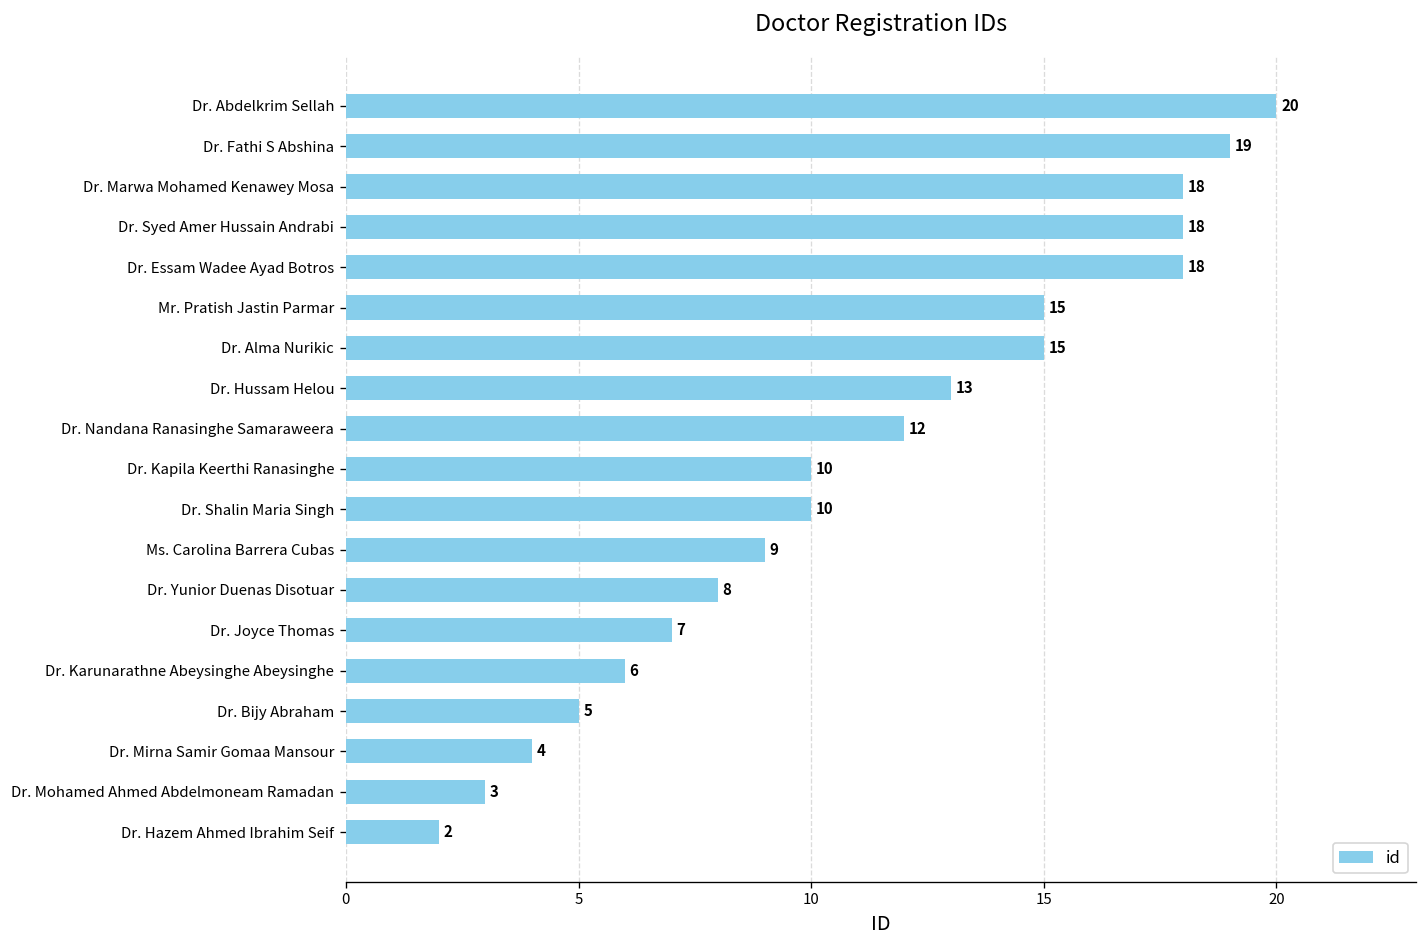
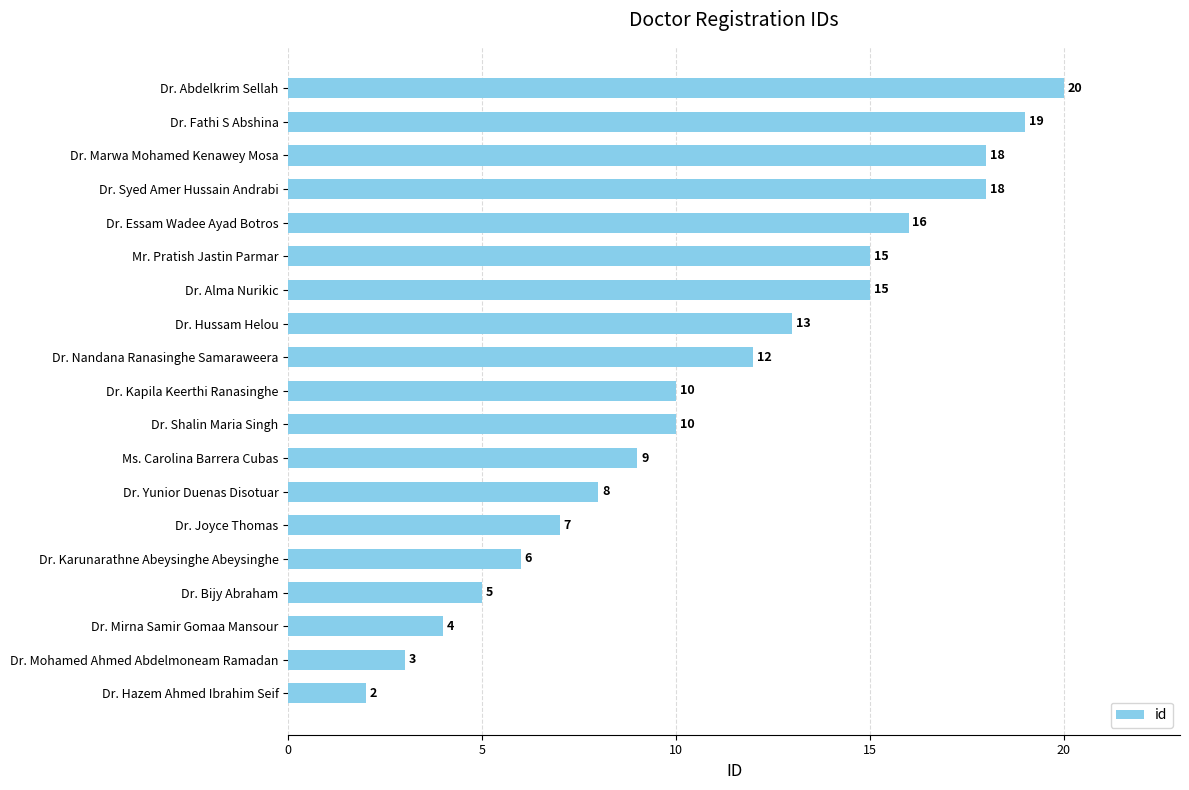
  {
    "Dr. Abdelkrim Sellah": 20,
    "Dr. Fathi S Abshina": 19,
    "Dr. Marwa Mohamed Kenawey Mosa": 18,
    "Dr. Syed Amer Hussain Andrabi": 18,
-   "Dr. Essam Wadee Ayad Botros": 18,
+   "Dr. Essam Wadee Ayad Botros": 16,
    "Mr. Pratish Jastin Parmar": 15,
    "Dr. Alma Nurikic": 15,
    "Dr. Hussam Helou": 13,
    "Dr. Nandana Ranasinghe Samaraweera": 12,
    "Dr. Kapila Keerthi Ranasinghe": 10,
    "Dr. Shalin Maria Singh": 10,
    "Ms. Carolina Barrera Cubas": 9,
    "Dr. Yunior Duenas Disotuar": 8,
    "Dr. Joyce Thomas": 7,
    "Dr. Karunarathne Abeysinghe Abeysinghe": 6,
    "Dr. Bijy Abraham": 5,
    "Dr. Mirna Samir Gomaa Mansour": 4,
    "Dr. Mohamed Ahmed Abdelmoneam Ramadan": 3,
    "Dr. Hazem Ahmed Ibrahim Seif": 2
  }
